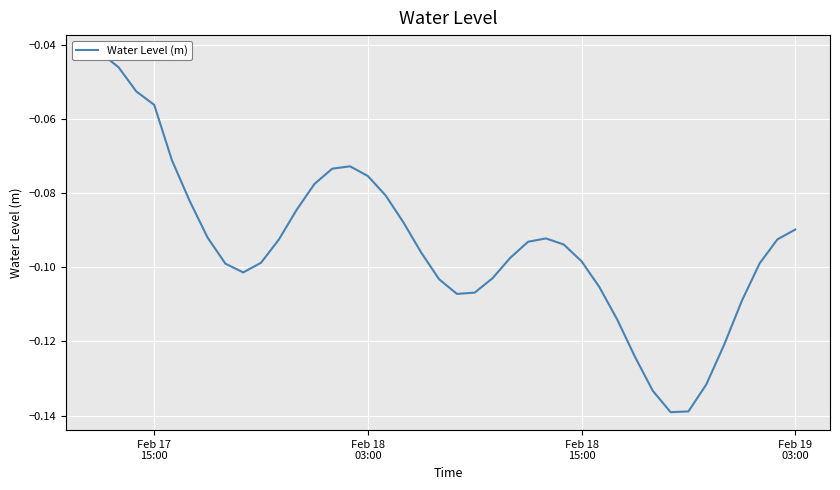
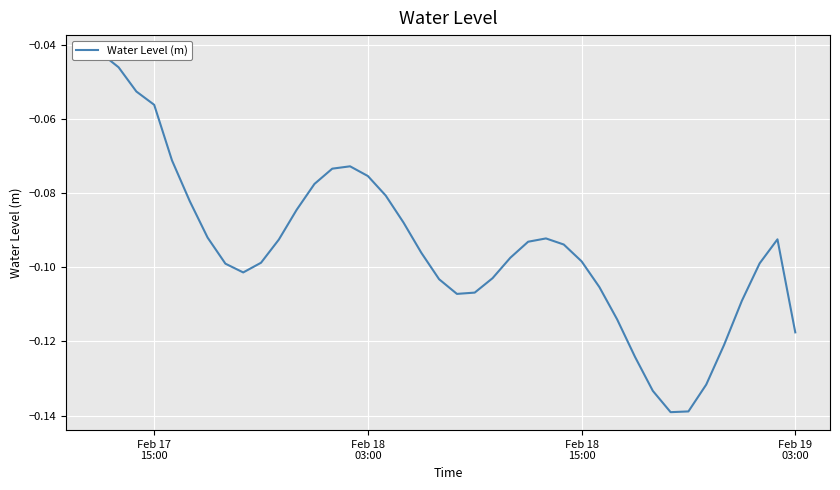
  {
    "Feb 17 15:00": -0.056,
    "Feb 18 03:00": -0.075,
    "Feb 18 15:00": -0.098,
-   "Feb 19 03:00": -0.090
+   "Feb 19 03:00": -0.118
  }
